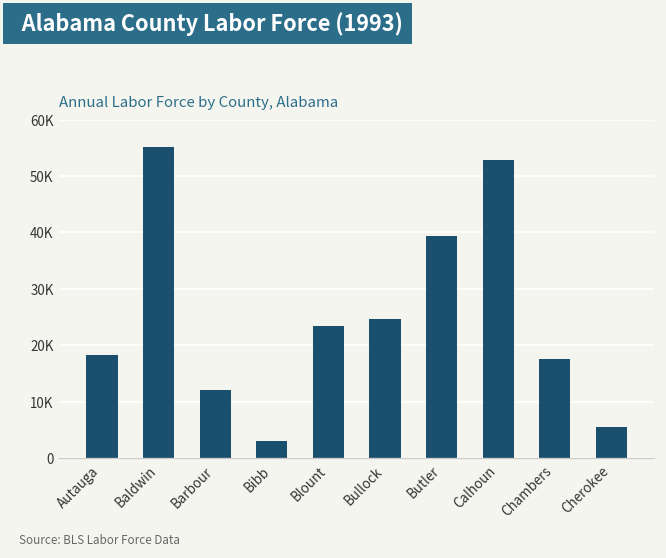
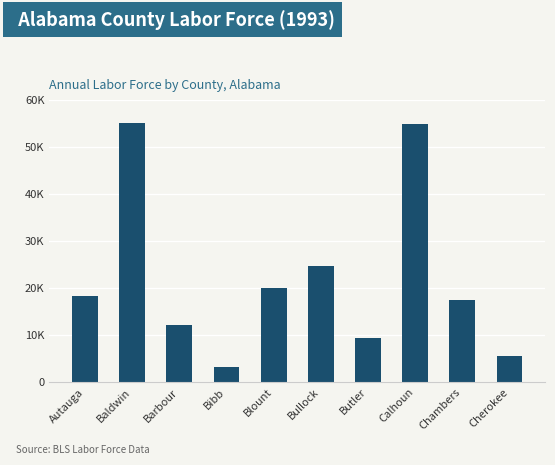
  {
    "Autauga": 18000,
    "Baldwin": 55000,
    "Barbour": 12000,
    "Bibb": 3000,
-   "Blount": 23000,
+   "Blount": 20000,
    "Bullock": 25000,
-   "Butler": 39000,
-   "Calhoun": 53000,
+   "Butler": 9000,
+   "Calhoun": 55000,
    "Chambers": 17000,
    "Cherokee": 6000
  }
